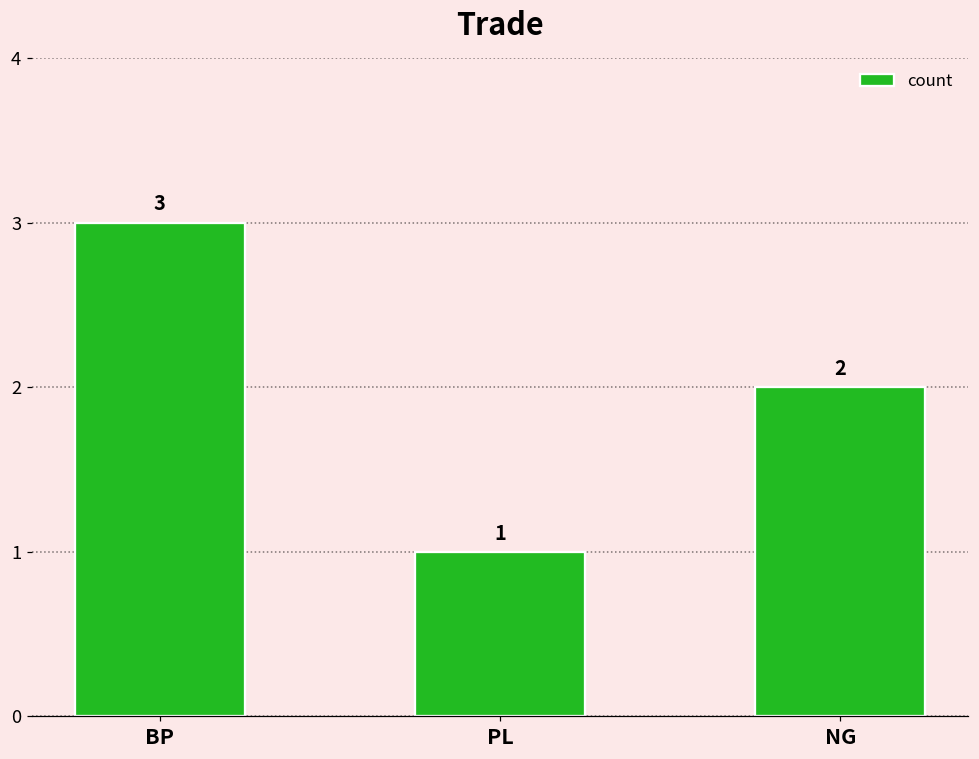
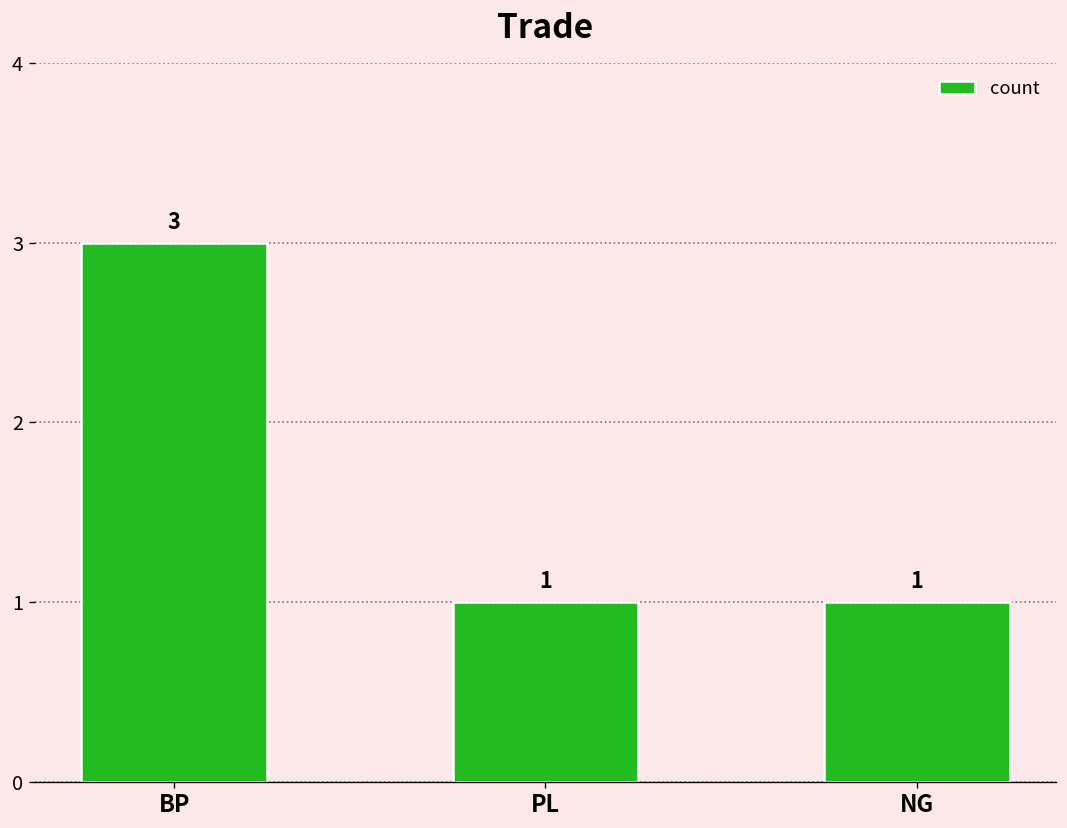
  {
    "BP": 3,
    "PL": 1,
-   "NG": 2
+   "NG": 1
  }
